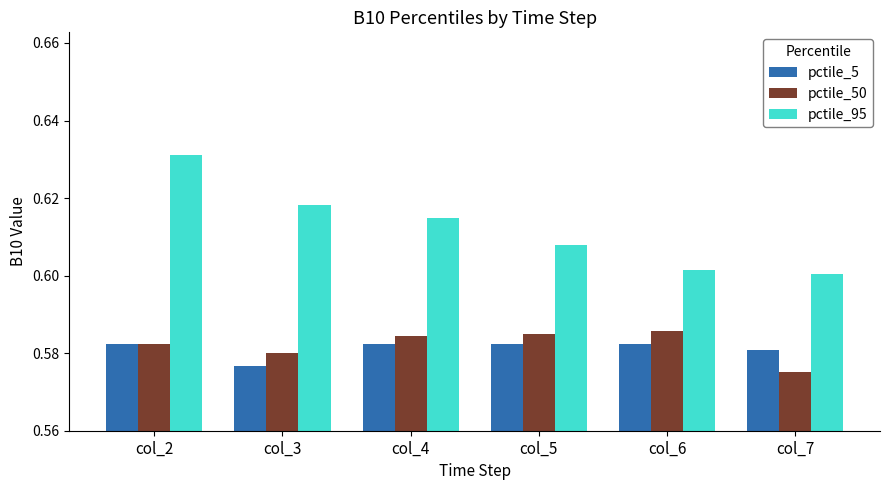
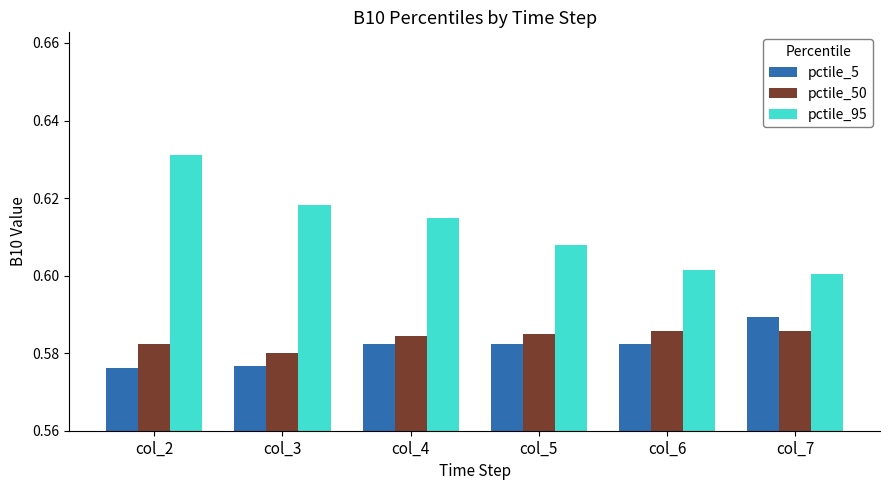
  {
    "pctile_5": {
-     "col_2": 0.582,
+     "col_2": 0.576,
      "col_3": 0.577,
      "col_4": 0.582,
      "col_5": 0.582,
      "col_6": 0.582,
-     "col_7": 0.581
+     "col_7": 0.589
    },
    "pctile_50": {
      "col_2": 0.582,
      "col_3": 0.580,
      "col_4": 0.584,
      "col_5": 0.585,
      "col_6": 0.586,
-     "col_7": 0.575
+     "col_7": 0.586
    },
    "pctile_95": {
      "col_2": 0.631,
      "col_3": 0.618,
      "col_4": 0.615,
      "col_5": 0.608,
      "col_6": 0.601,
      "col_7": 0.600
    }
  }
